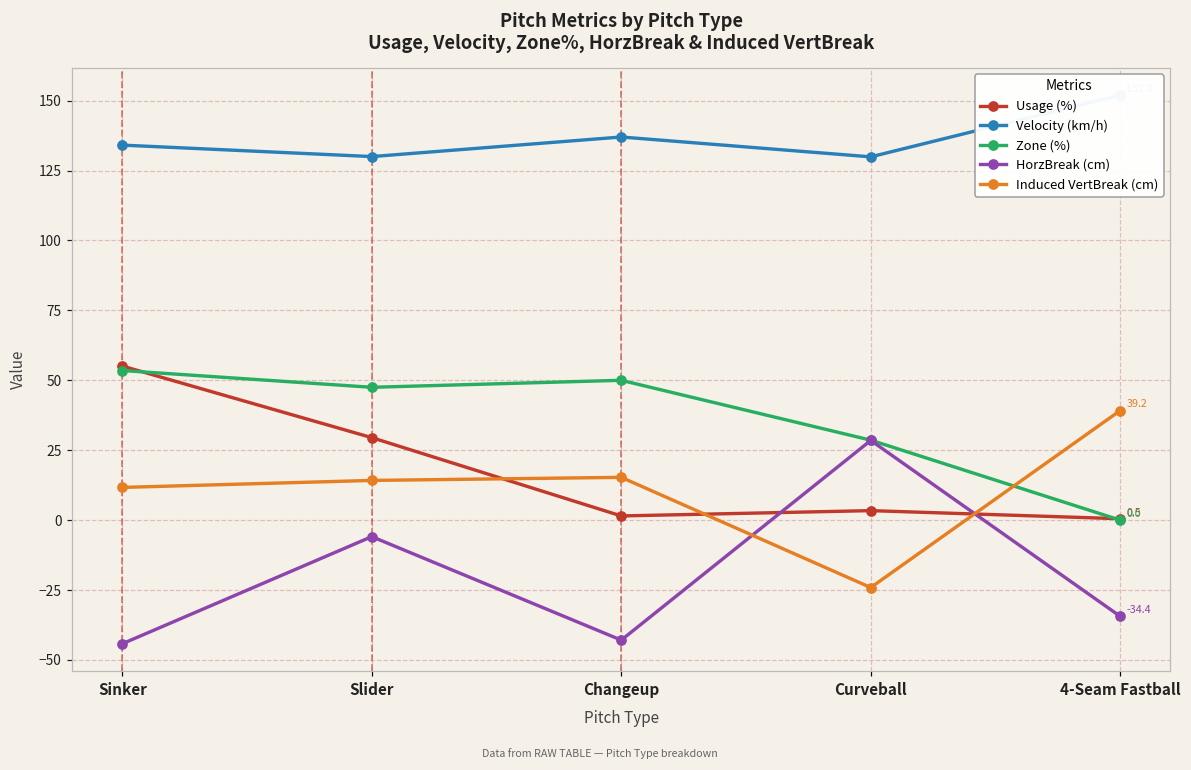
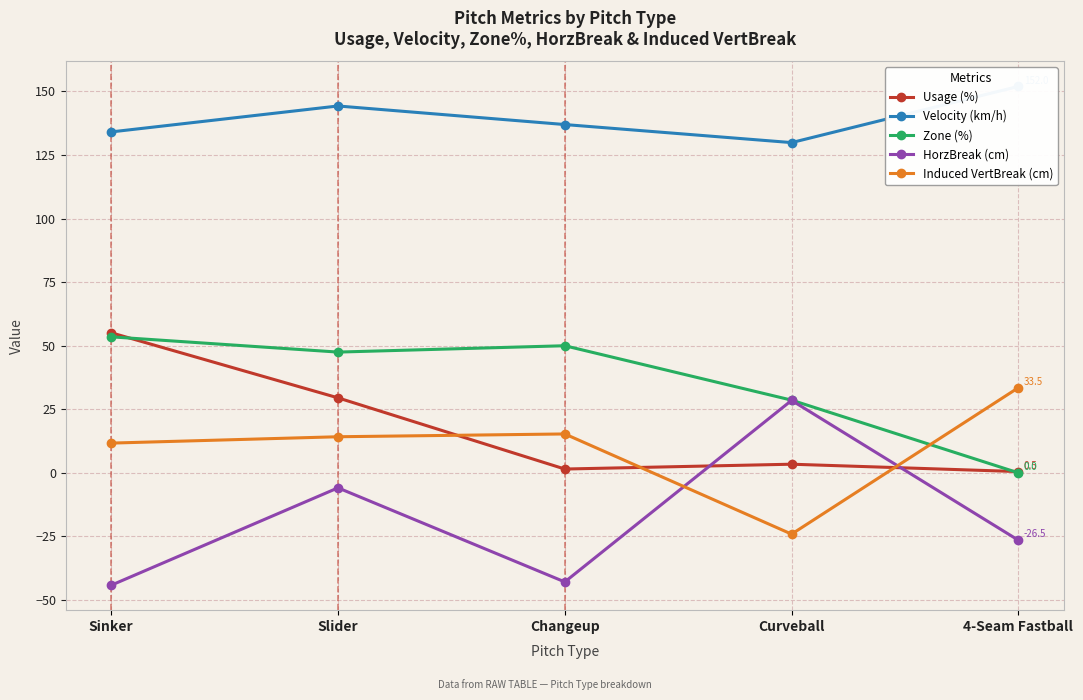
  {
    "Usage (%)": {
      "Sinker": 55,
      "Slider": 30,
      "Changeup": 2,
      "Curveball": 3
    },
    "Velocity (km/h)": {
      "Sinker": 134,
-     "Slider": 130,
+     "Slider": 144,
      "Changeup": 137,
      "Curveball": 130
    },
    "Zone (%)": {
      "Sinker": 54,
      "Slider": 48,
      "Changeup": 50
    },
    "HorzBreak (cm)": {
-     "4-Seam Fastball": -34.4
+     "4-Seam Fastball": -26.5
    },
    "Induced VertBreak (cm)": {
-     "4-Seam Fastball": 39.2
+     "4-Seam Fastball": 33.5
    }
  }
